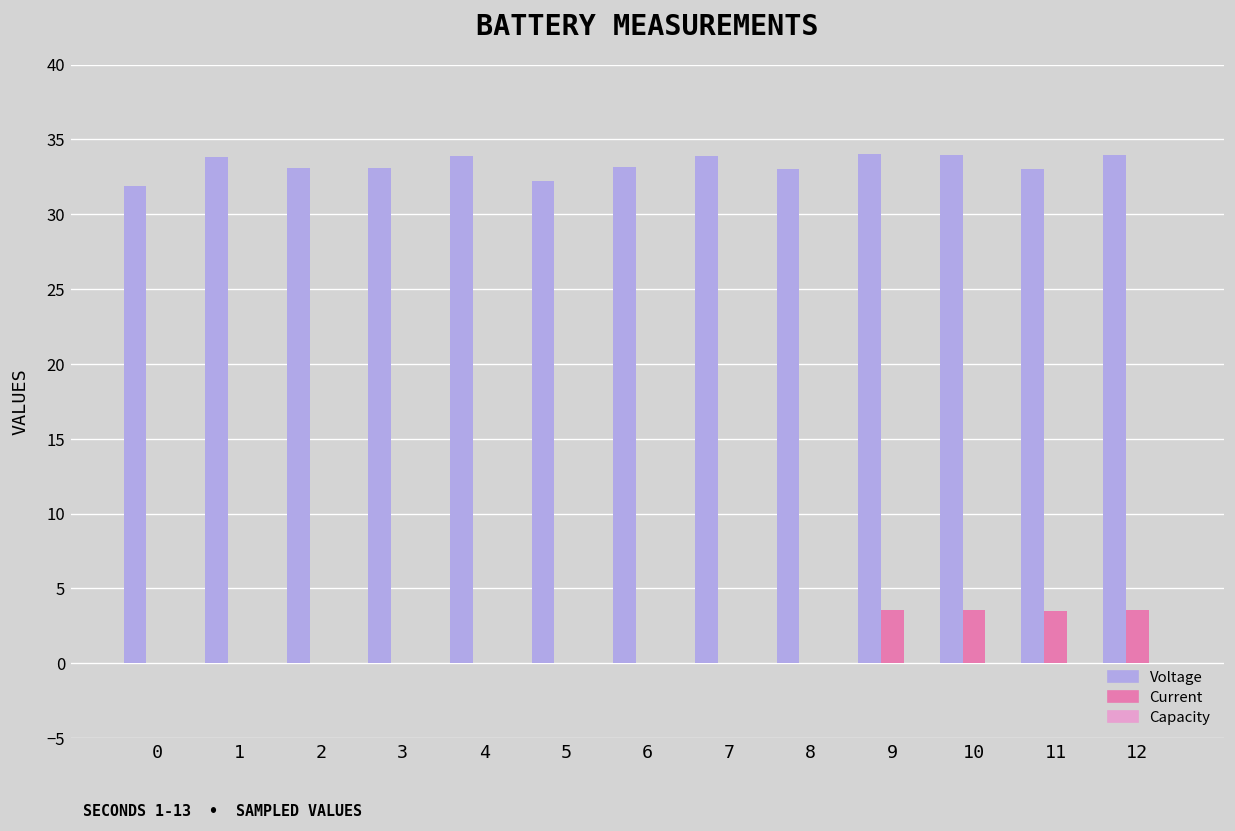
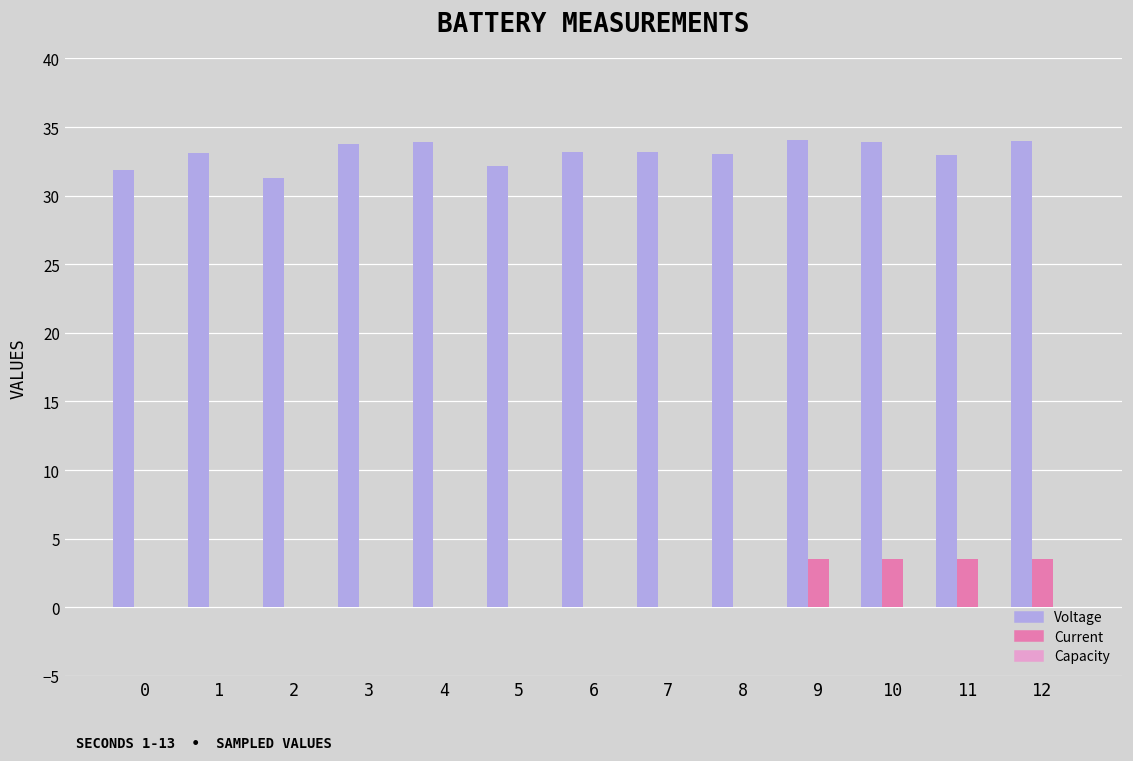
  {
    "Voltage": {
      "0": 31.9,
-     "1": 33.8,
-     "2": 33.1,
-     "3": 33.1,
+     "1": 33.1,
+     "2": 31.3,
+     "3": 33.8,
      "4": 33.9,
      "5": 32.2,
      "6": 33.2,
-     "7": 33.9,
+     "7": 33.2,
      "8": 33.1,
      "9": 34.0,
      "10": 33.9,
      "11": 33.0,
      "12": 34.0
    }
  }
